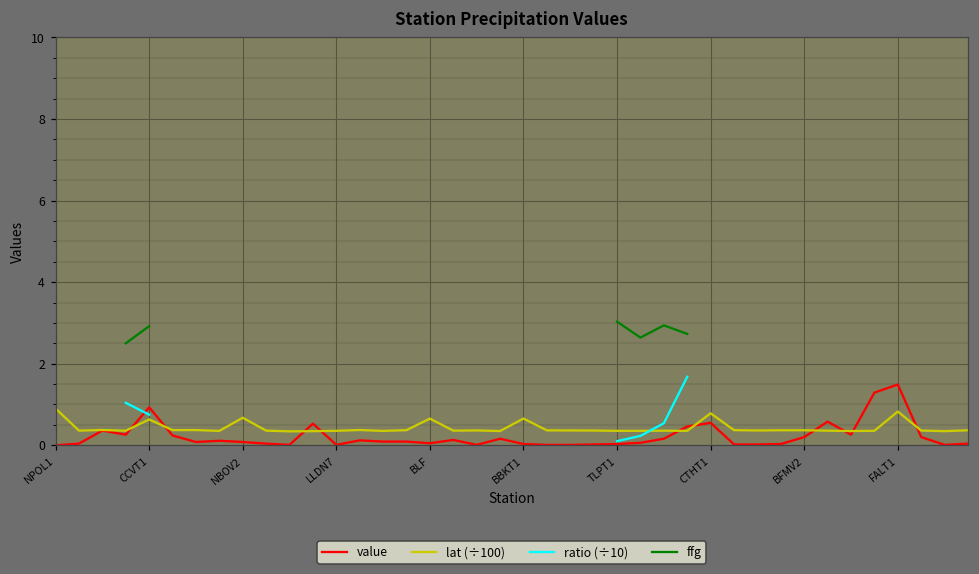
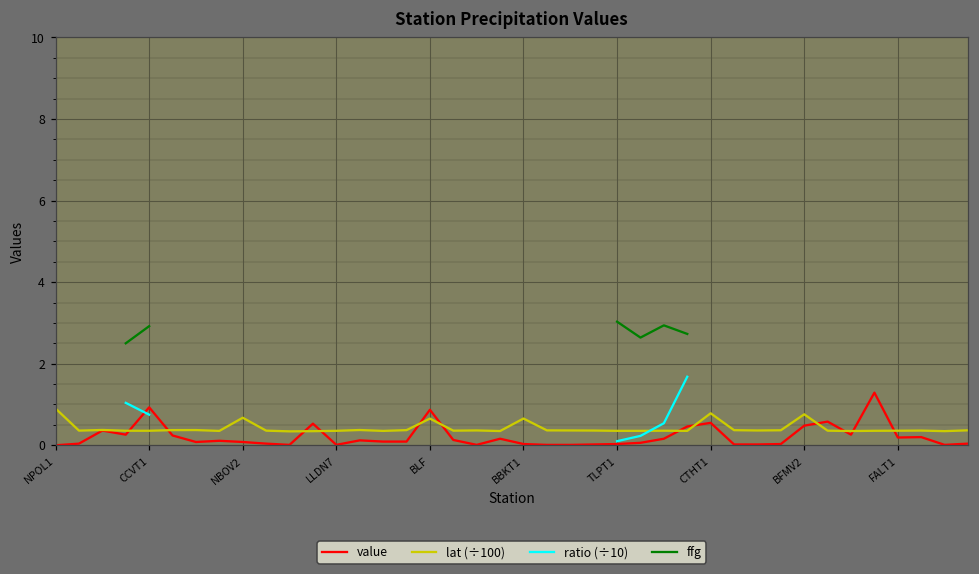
  {
    "value": {
      "CCVT1": 0.9,
      "NBOV2": 0.1,
      "LLDN7": 0.0,
-     "BLF": 0.1,
+     "BLF": 0.9,
      "BBKT1": 0.0,
      "TLPT1": 0.0,
      "CTHT1": 0.6,
-     "BFMV2": 0.2,
-     "FALT1": 1.5
+     "BFMV2": 0.5,
+     "FALT1": 0.2
    },
    "lat (÷100)": {
      "NPOL1": 0.9,
-     "CCVT1": 0.6,
+     "CCVT1": 0.4,
      "NBOV2": 0.7,
      "LLDN7": 0.4,
      "BLF": 0.7,
      "BBKT1": 0.7,
      "TLPT1": 0.4,
      "CTHT1": 0.8,
-     "BFMV2": 0.4,
-     "FALT1": 0.8
+     "BFMV2": 0.8,
+     "FALT1": 0.4
    },
    "ratio (÷10)": {
      "CCVT1": 0.8,
      "BBKT1": 0.1,
      "TLPT1": 0.1
    },
    "ffg": {
      "CCVT1": 2.9,
      "BBKT1": 3.1,
      "TLPT1": 3.0
    }
  }
